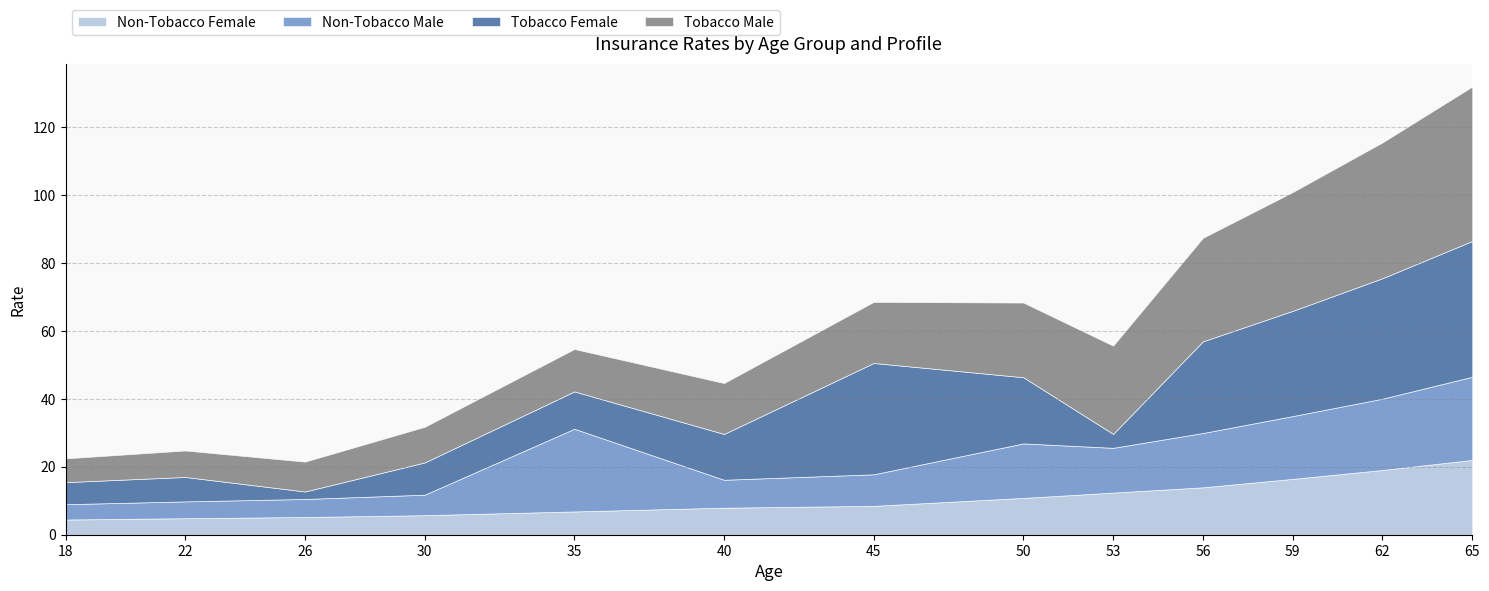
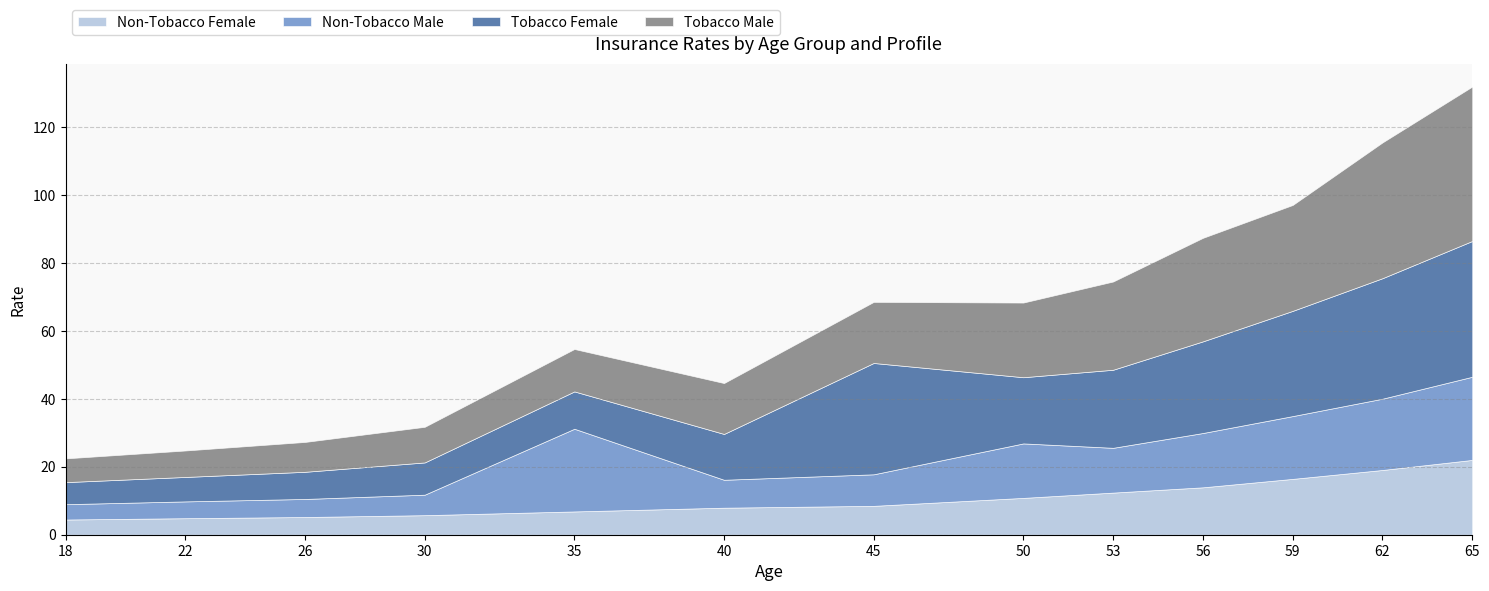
  {
    "Non-Tobacco Female": {
      "18": 4,
      "22": 5,
      "26": 5,
      "30": 6,
      "35": 7,
      "40": 8,
      "45": 9,
      "50": 11,
      "53": 12,
      "56": 14,
      "59": 16,
      "62": 19,
      "65": 22
    },
    "Non-Tobacco Male": {
      "18": 5,
      "22": 5,
      "26": 5,
      "30": 6,
      "35": 24,
      "40": 8,
      "45": 9,
      "50": 16,
      "53": 13,
      "56": 16,
      "59": 19,
      "62": 21,
      "65": 25
    },
    "Tobacco Female": {
      "18": 7,
      "22": 7,
-     "26": 2,
+     "26": 8,
      "30": 10,
      "35": 11,
      "40": 14,
      "45": 33,
      "50": 20,
-     "53": 4,
+     "53": 23,
      "56": 27,
      "59": 31,
      "62": 36,
      "65": 40
    },
    "Tobacco Male": {
      "18": 7,
      "22": 8,
      "26": 9,
      "30": 11,
      "35": 13,
      "40": 15,
      "45": 18,
      "50": 22,
      "53": 26,
      "56": 31,
-     "59": 35,
+     "59": 31,
      "62": 40,
      "65": 46
    }
  }
